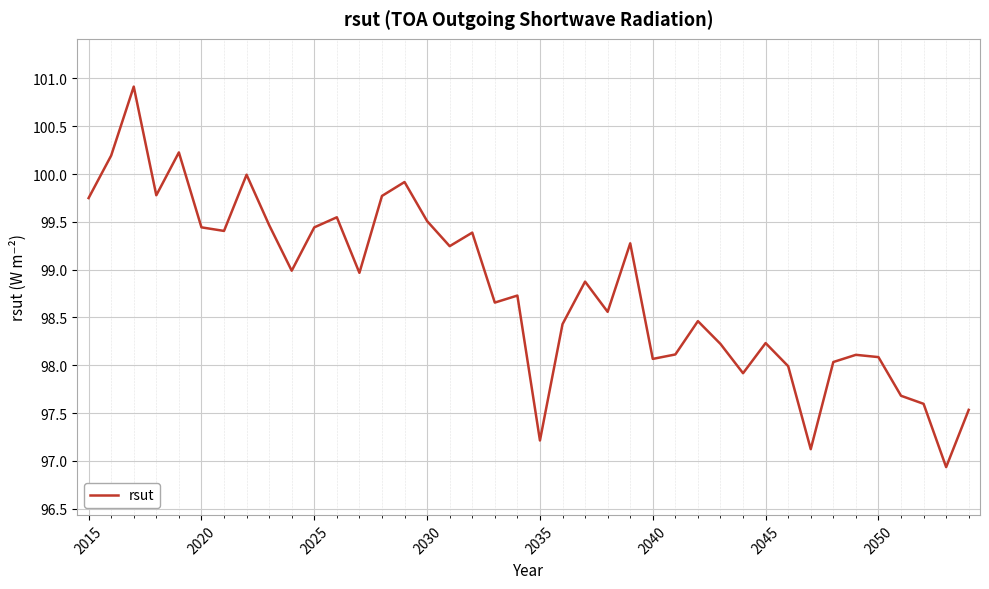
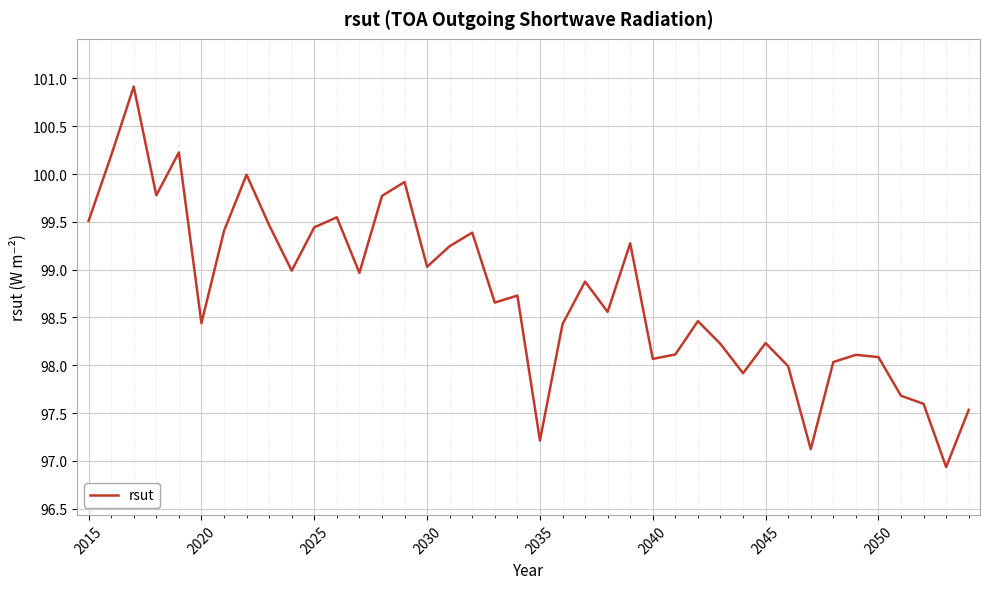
  {
-   "2015": 99.7,
-   "2020": 99.4,
+   "2015": 99.5,
+   "2020": 98.4,
    "2025": 99.4,
-   "2030": 99.5,
+   "2030": 99.0,
    "2035": 97.2,
    "2040": 98.1,
    "2045": 98.2,
    "2050": 98.1
  }
